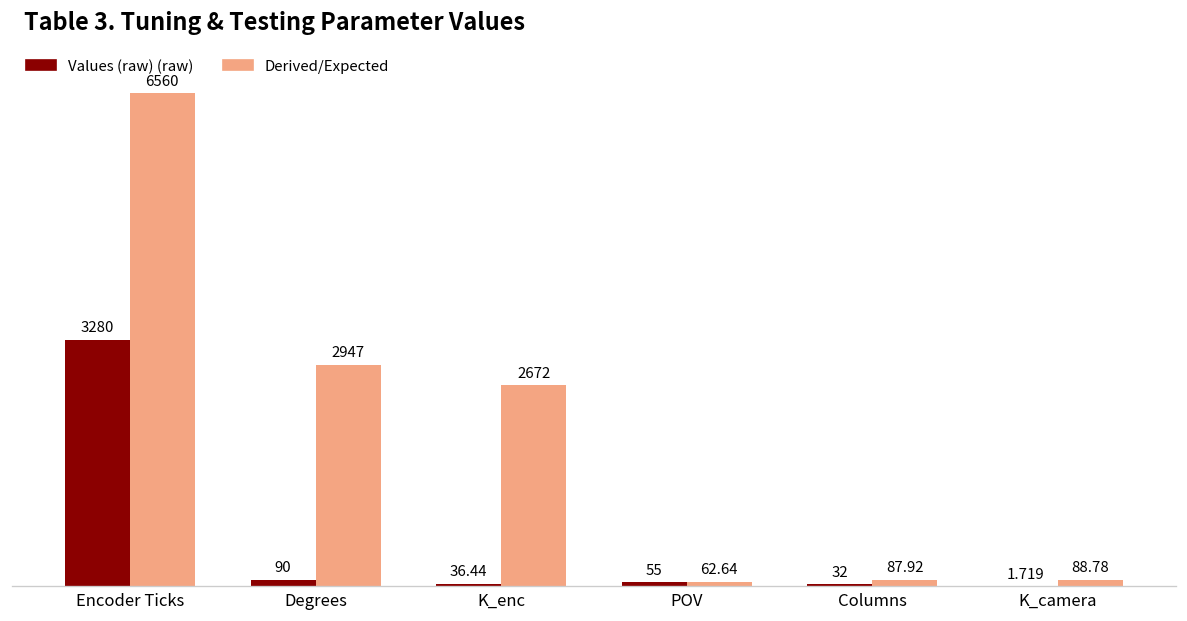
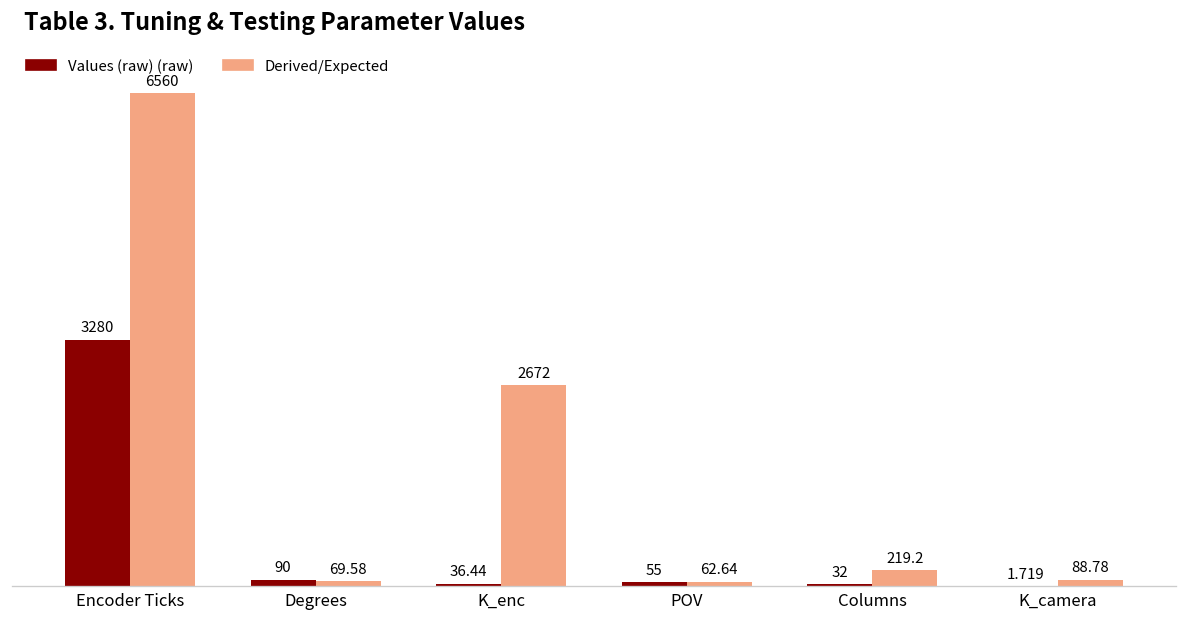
  {
    "Derived/Expected": {
      "Encoder Ticks": 6560,
-     "Degrees": 2947,
+     "Degrees": 69.58,
      "K_enc": 2672,
      "POV": 62.64,
-     "Columns": 87.92,
+     "Columns": 219.2,
      "K_camera": 88.78
    }
  }
